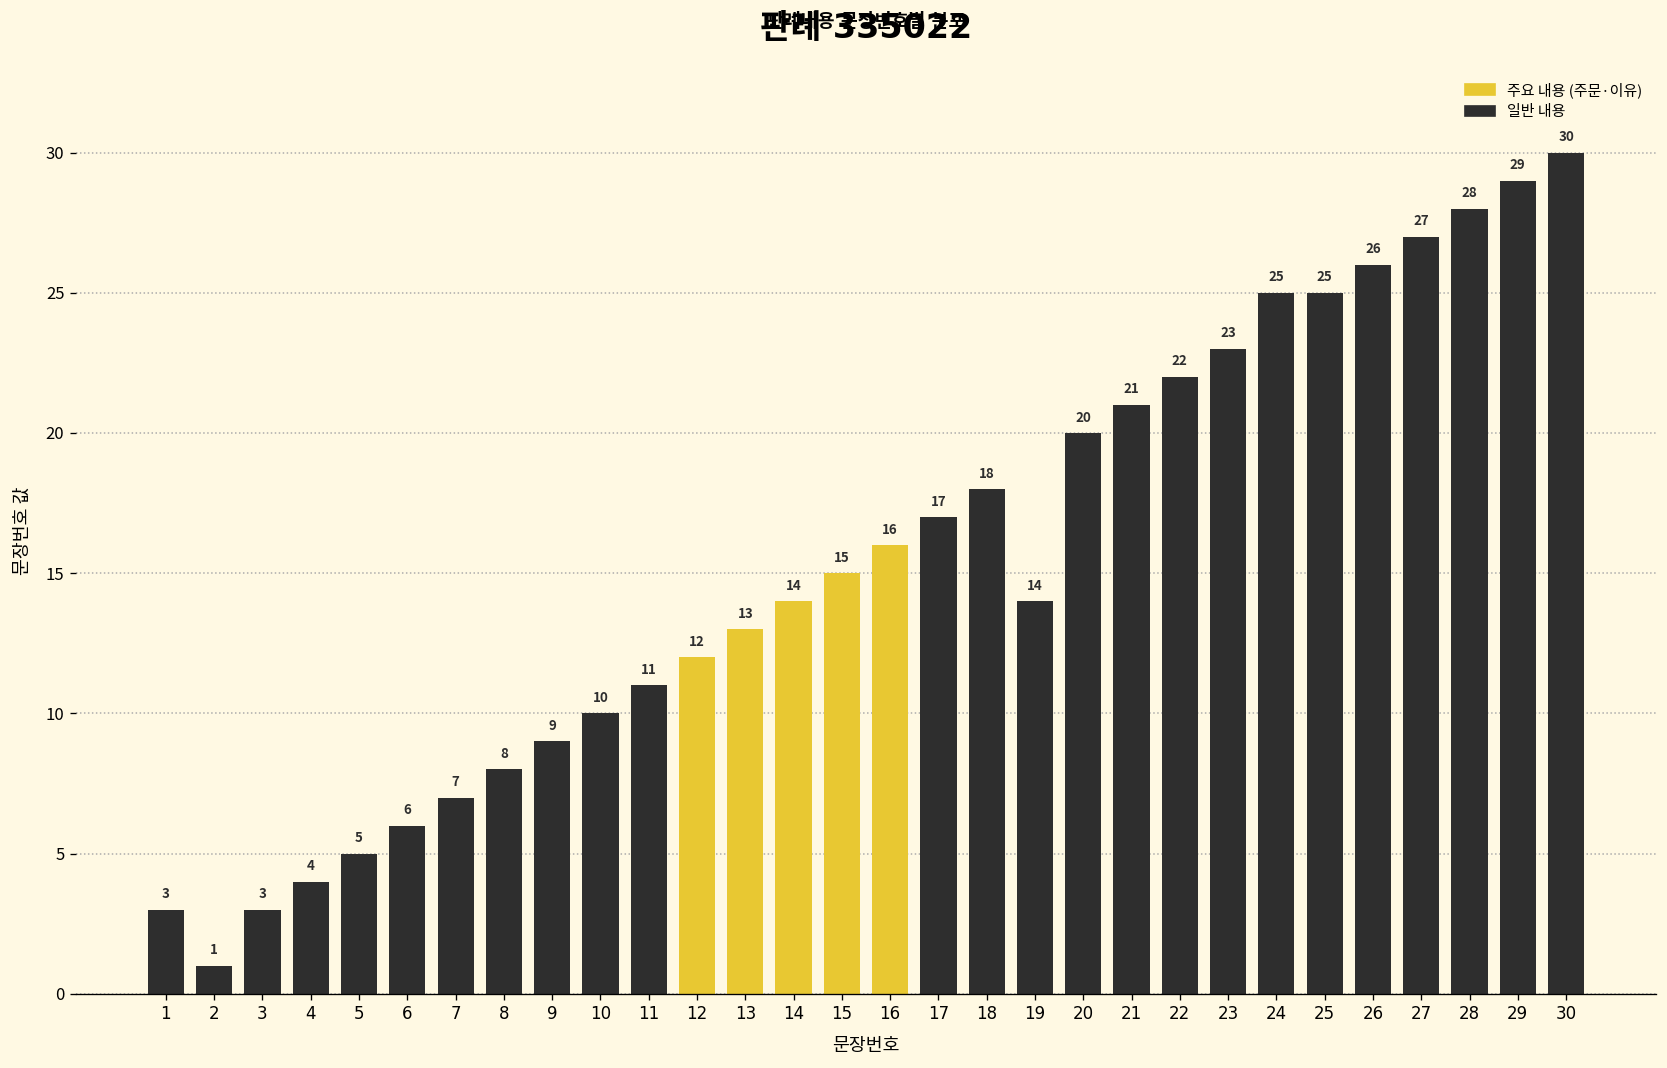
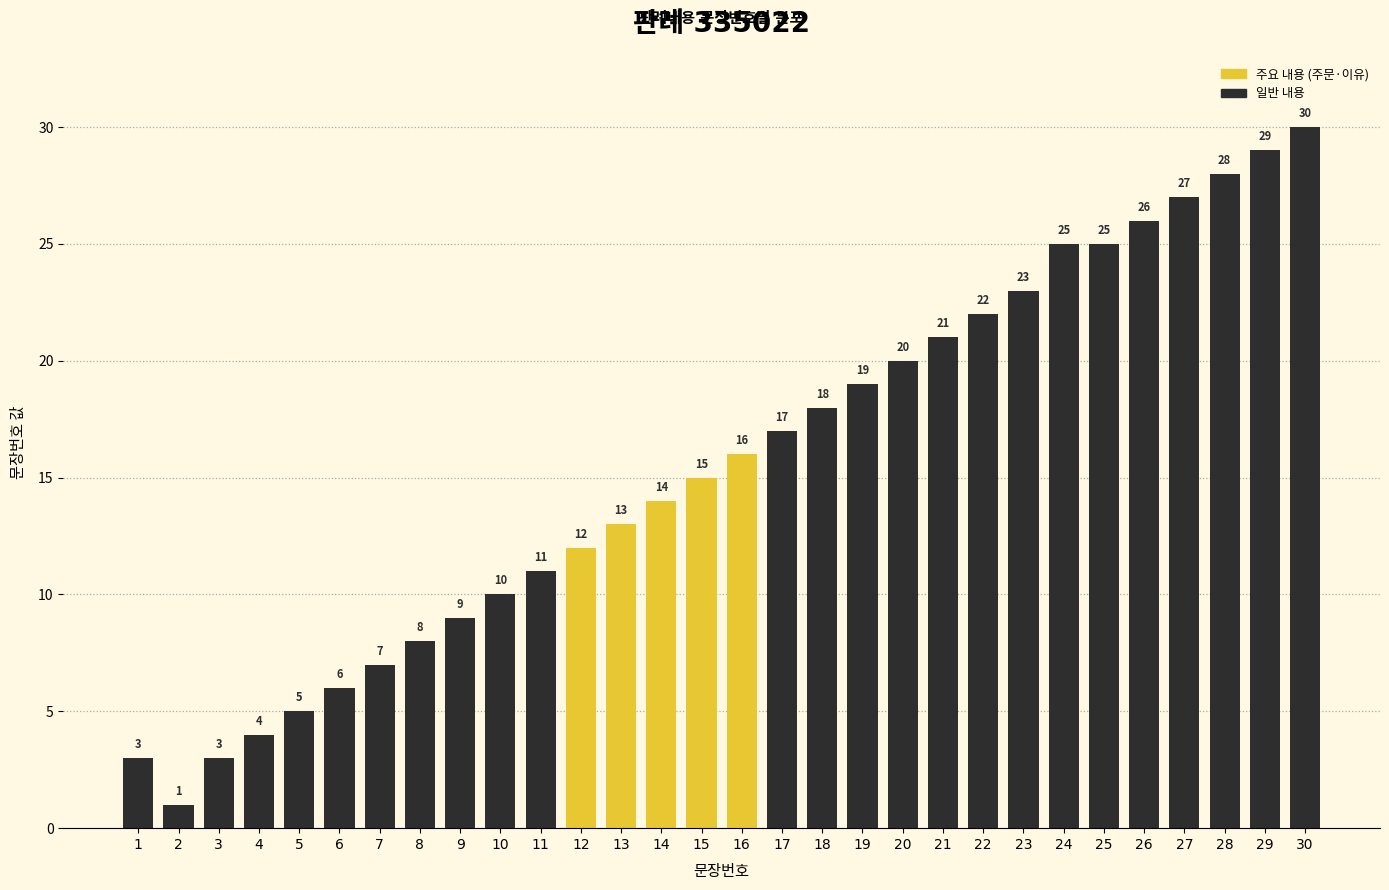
  {
    "1": 3,
    "2": 1,
    "3": 3,
    "4": 4,
    "5": 5,
    "6": 6,
    "7": 7,
    "8": 8,
    "9": 9,
    "10": 10,
    "11": 11,
    "12": 12,
    "13": 13,
    "14": 14,
    "15": 15,
    "16": 16,
    "17": 17,
    "18": 18,
-   "19": 14,
+   "19": 19,
    "20": 20,
    "21": 21,
    "22": 22,
    "23": 23,
    "24": 25,
    "25": 25,
    "26": 26,
    "27": 27,
    "28": 28,
    "29": 29,
    "30": 30
  }
